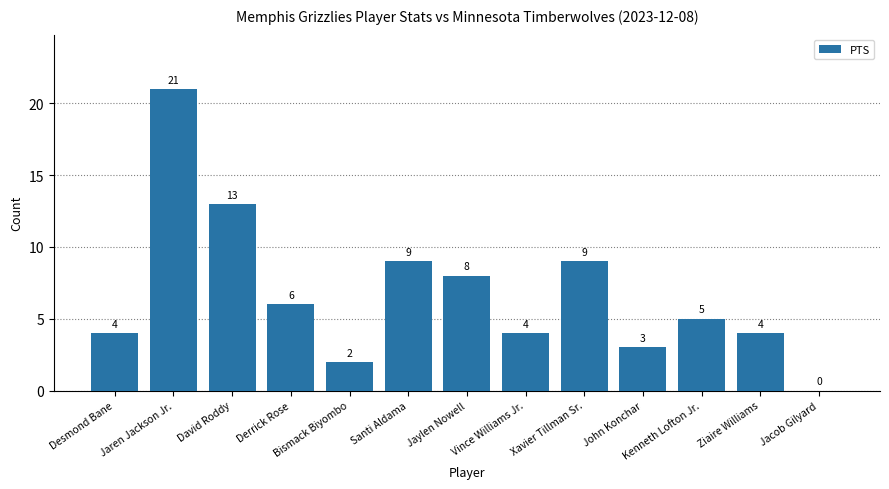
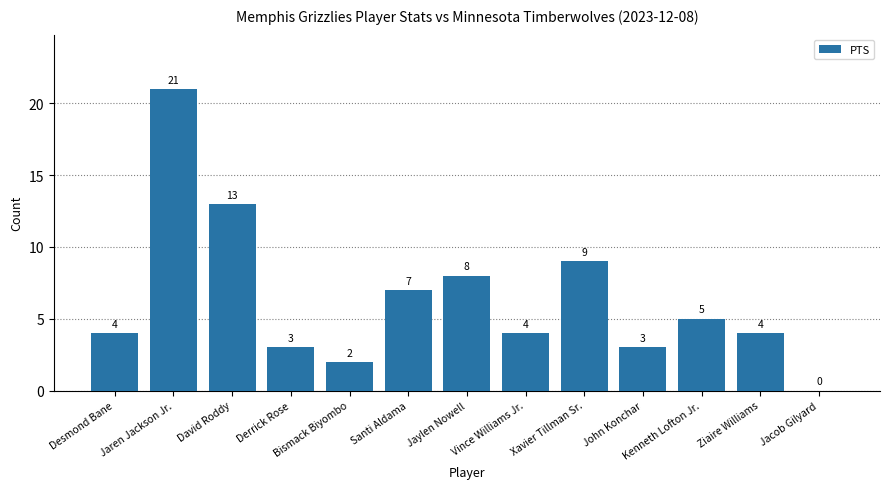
  {
    "Desmond Bane": 4,
    "Jaren Jackson Jr.": 21,
    "David Roddy": 13,
-   "Derrick Rose": 6,
+   "Derrick Rose": 3,
    "Bismack Biyombo": 2,
-   "Santi Aldama": 9,
+   "Santi Aldama": 7,
    "Jaylen Nowell": 8,
    "Vince Williams Jr.": 4,
    "Xavier Tillman Sr.": 9,
    "John Konchar": 3,
    "Kenneth Lofton Jr.": 5,
    "Ziaire Williams": 4,
    "Jacob Gilyard": 0
  }
